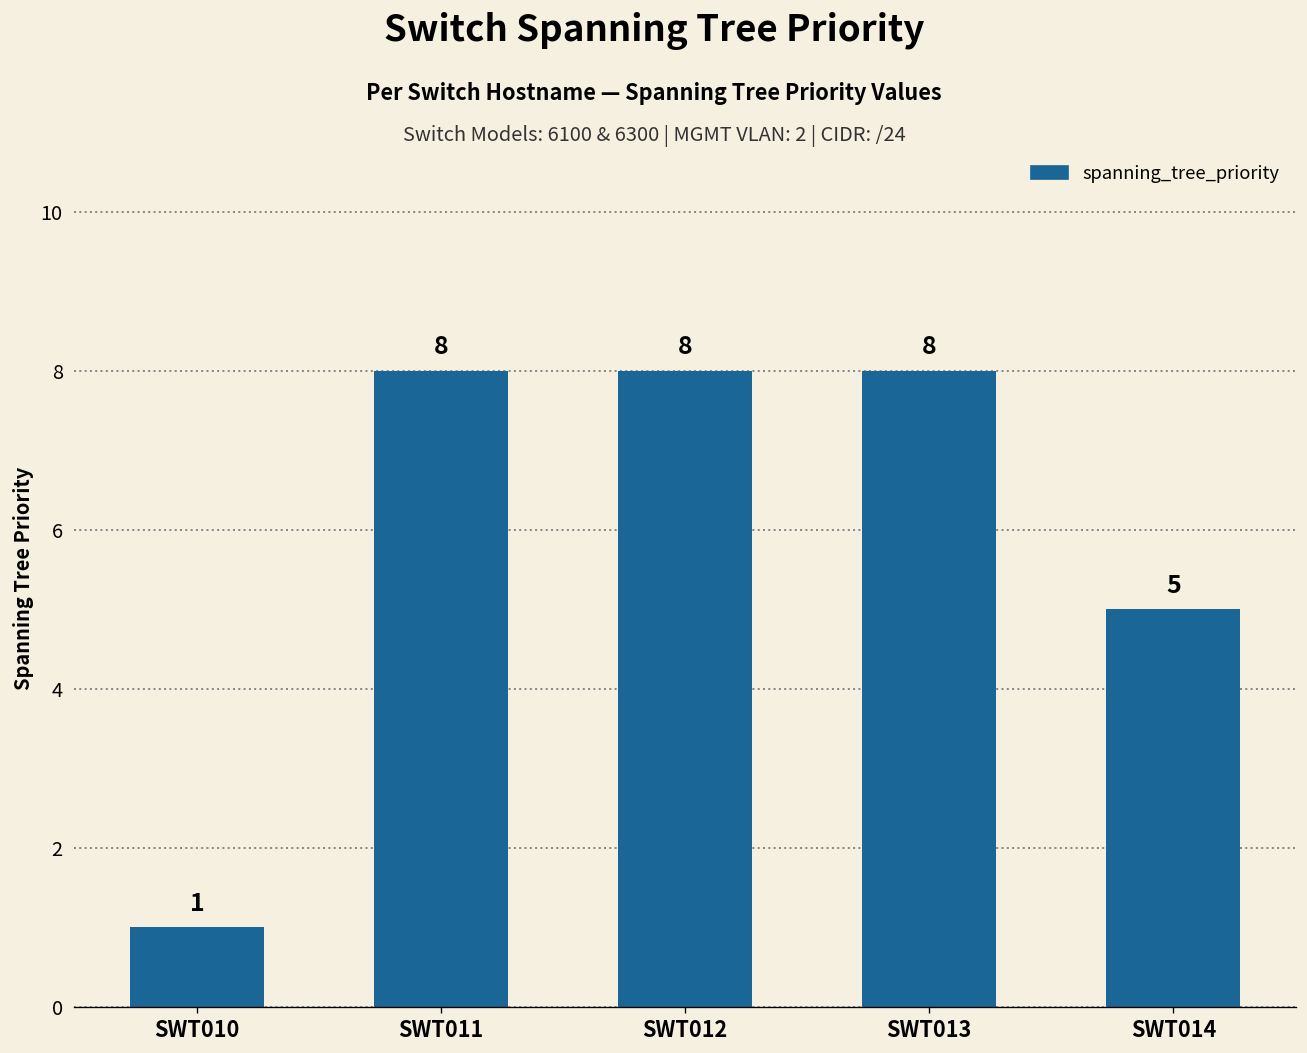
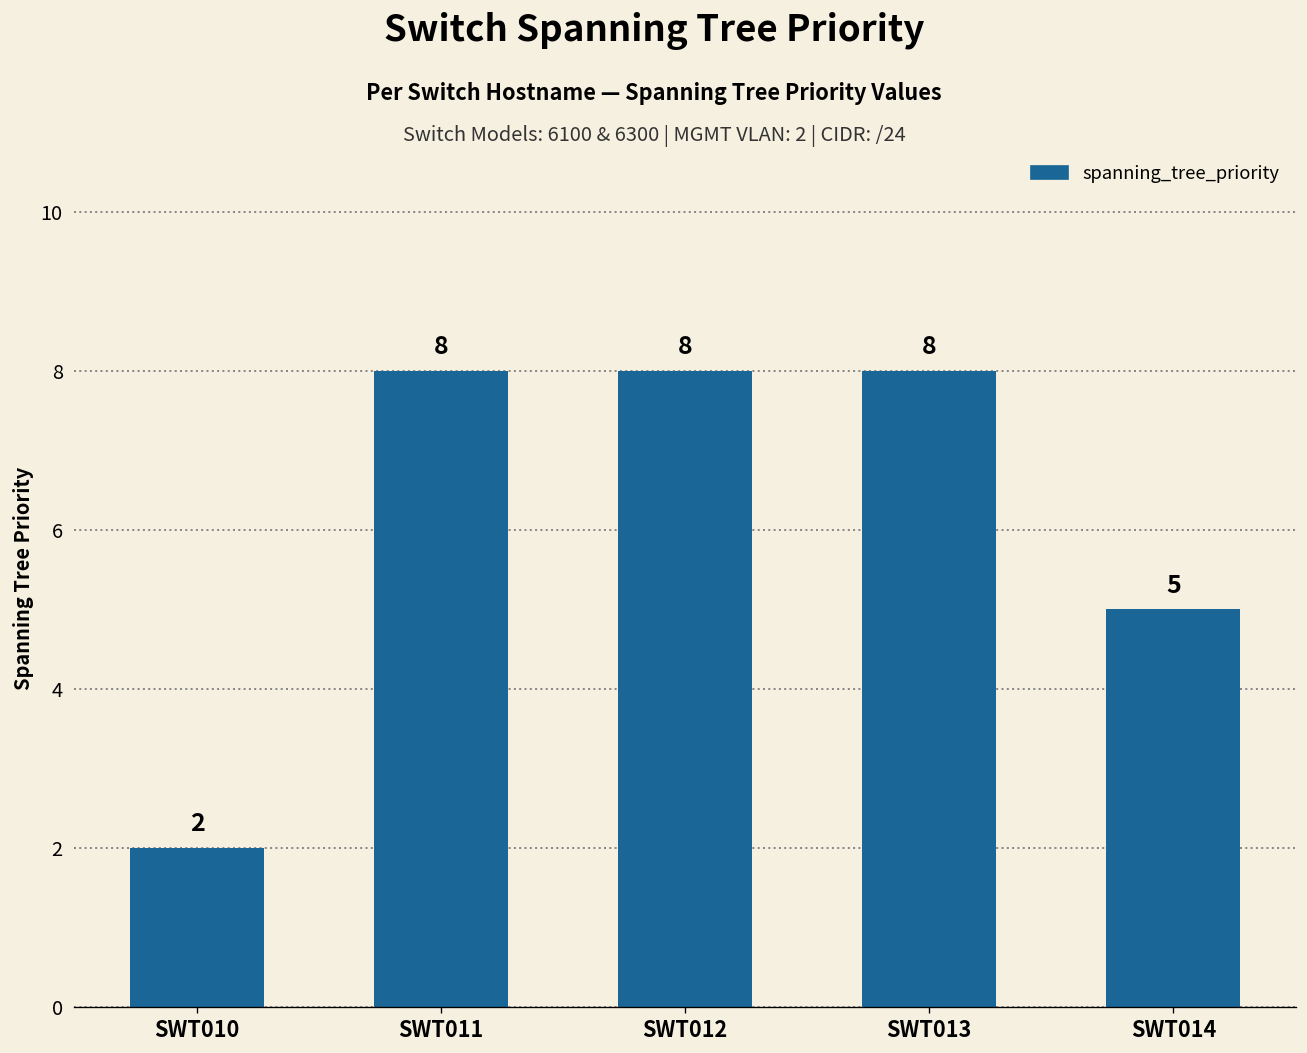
  {
-   "SWT010": 1,
+   "SWT010": 2,
    "SWT011": 8,
    "SWT012": 8,
    "SWT013": 8,
    "SWT014": 5
  }
